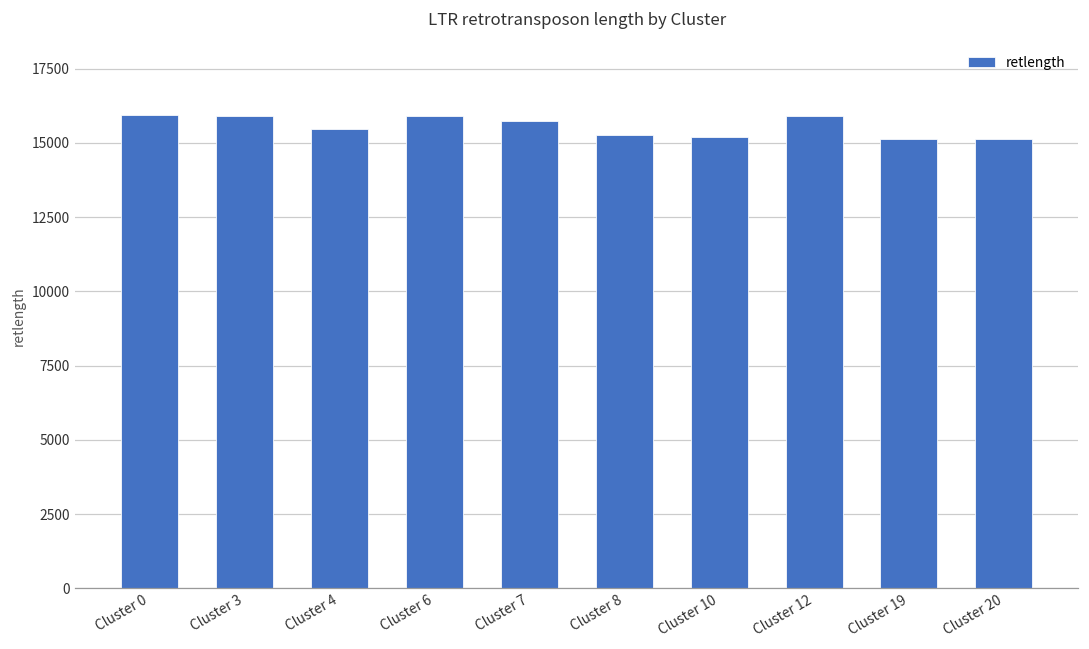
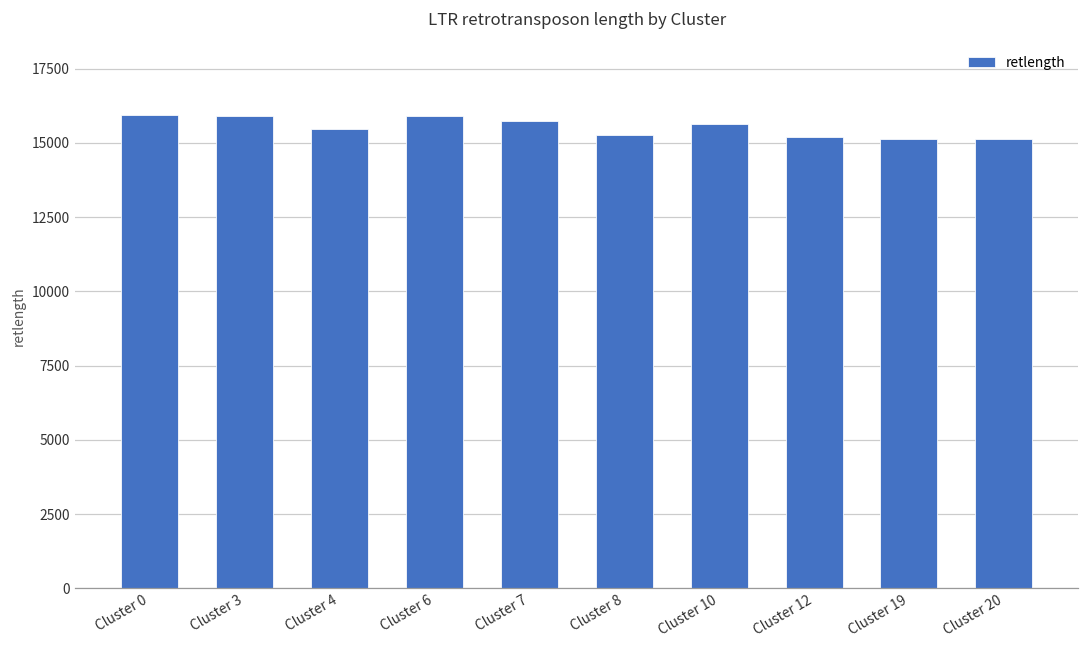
  {
    "Cluster 0": 16000,
    "Cluster 3": 15900,
    "Cluster 4": 15500,
    "Cluster 6": 15900,
    "Cluster 7": 15700,
    "Cluster 8": 15300,
-   "Cluster 10": 15200,
-   "Cluster 12": 15900,
+   "Cluster 10": 15600,
+   "Cluster 12": 15200,
    "Cluster 19": 15100,
    "Cluster 20": 15100
  }
